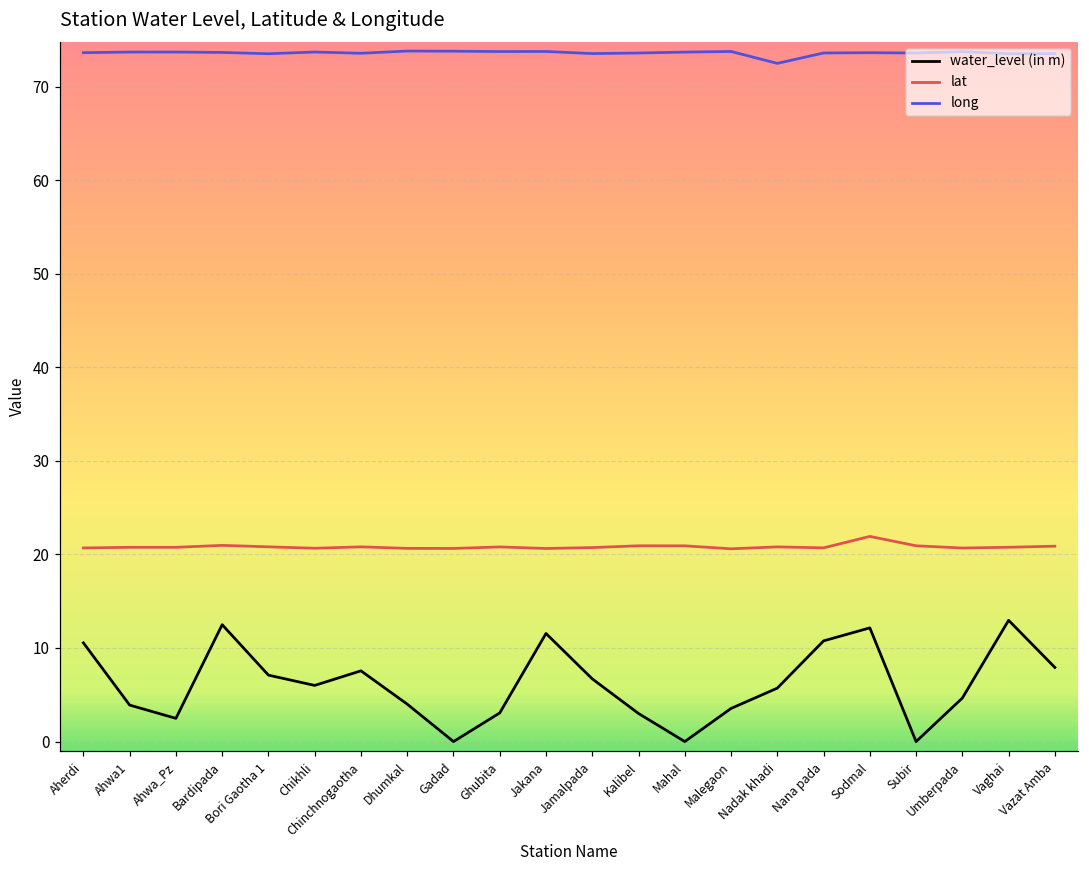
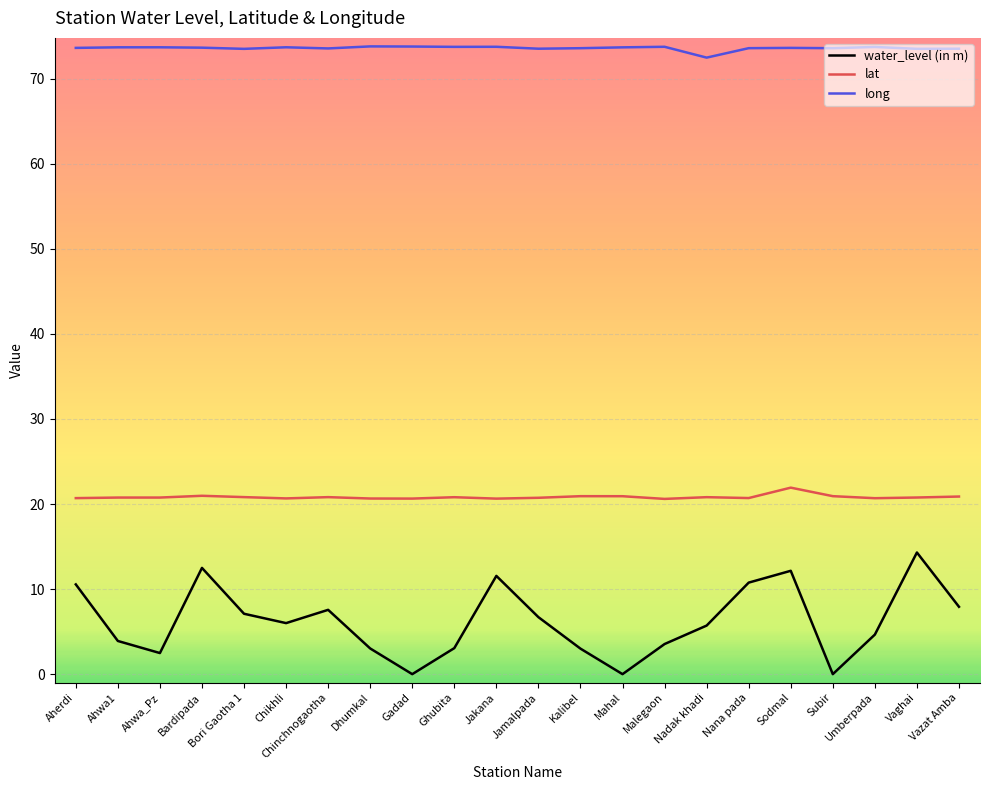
  {
    "water_level (in m)": {
      "Aherdi": 11,
      "Ahwa1": 4,
      "Ahwa_Pz": 2,
      "Bardipada": 12,
      "Bori Gaotha 1": 7,
      "Chikhli": 6,
      "Chinchnogaotha": 8,
-     "Dhumkal": 4,
+     "Dhumkal": 3,
      "Gadad": 0,
      "Ghubita": 3,
      "Jakana": 12,
      "Jamalpada": 7,
      "Kalibel": 3,
      "Mahal": 0,
      "Malegaon": 4,
      "Nadak khadi": 6,
      "Nana pada": 11,
      "Sodmal": 12,
      "Subir": 0,
      "Umberpada": 5,
-     "Vaghai": 13,
+     "Vaghai": 14,
      "Vazat Amba": 8
    },
    "lat": {
      "Aherdi": 21,
      "Ahwa1": 21,
      "Ahwa_Pz": 21,
      "Bardipada": 21,
      "Bori Gaotha 1": 21,
      "Chikhli": 21,
      "Chinchnogaotha": 21,
      "Dhumkal": 21,
      "Gadad": 21,
      "Ghubita": 21,
      "Jakana": 21,
      "Jamalpada": 21,
      "Kalibel": 21,
      "Mahal": 21,
      "Malegaon": 21,
      "Nadak khadi": 21,
      "Nana pada": 21,
      "Sodmal": 22,
      "Subir": 21,
      "Umberpada": 21,
      "Vaghai": 21,
      "Vazat Amba": 21
    },
    "long": {
      "Aherdi": 74,
      "Ahwa1": 74,
      "Ahwa_Pz": 74,
      "Bardipada": 74,
      "Bori Gaotha 1": 74,
      "Chikhli": 74,
      "Chinchnogaotha": 74,
      "Dhumkal": 74,
      "Gadad": 74,
      "Ghubita": 74,
      "Jakana": 74,
      "Jamalpada": 74,
      "Kalibel": 74,
      "Mahal": 74,
      "Malegaon": 74,
      "Nadak khadi": 72,
      "Nana pada": 74,
      "Sodmal": 74
    }
  }
